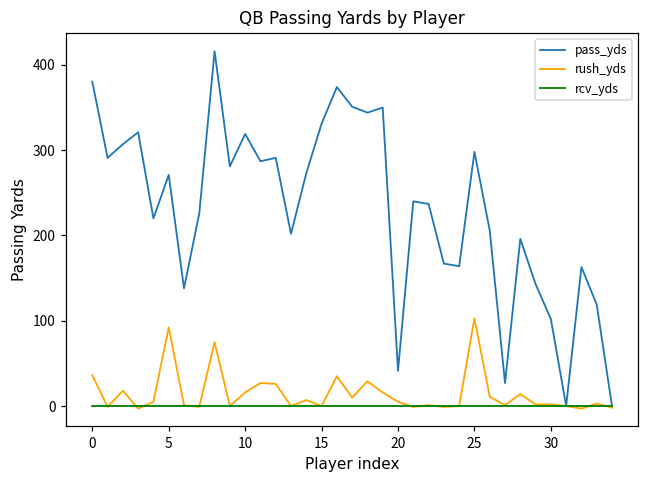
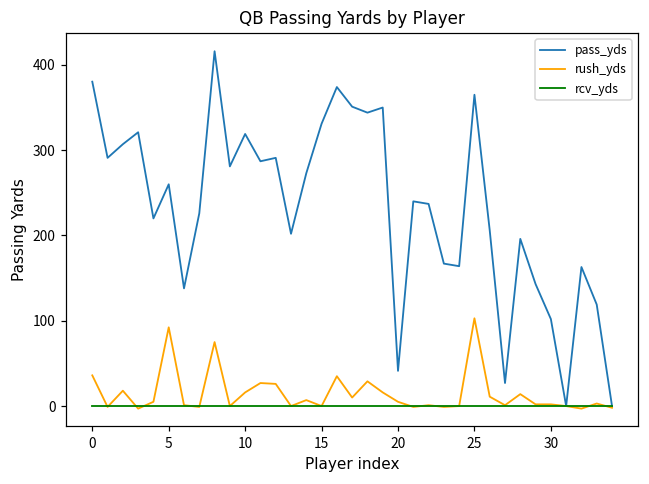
  {
    "pass_yds": {
      "0": 380,
-     "5": 270,
+     "5": 260,
      "10": 320,
      "15": 330,
      "20": 40,
-     "25": 300,
+     "25": 370,
      "30": 100
    },
    "rush_yds": {
      "0": 40,
      "5": 90,
      "10": 20,
      "20": 10,
      "25": 100
    },
    "rcv_yds": {
      "0": 0,
      "5": 0,
      "10": 0,
      "20": 0,
      "25": 0
    }
  }
